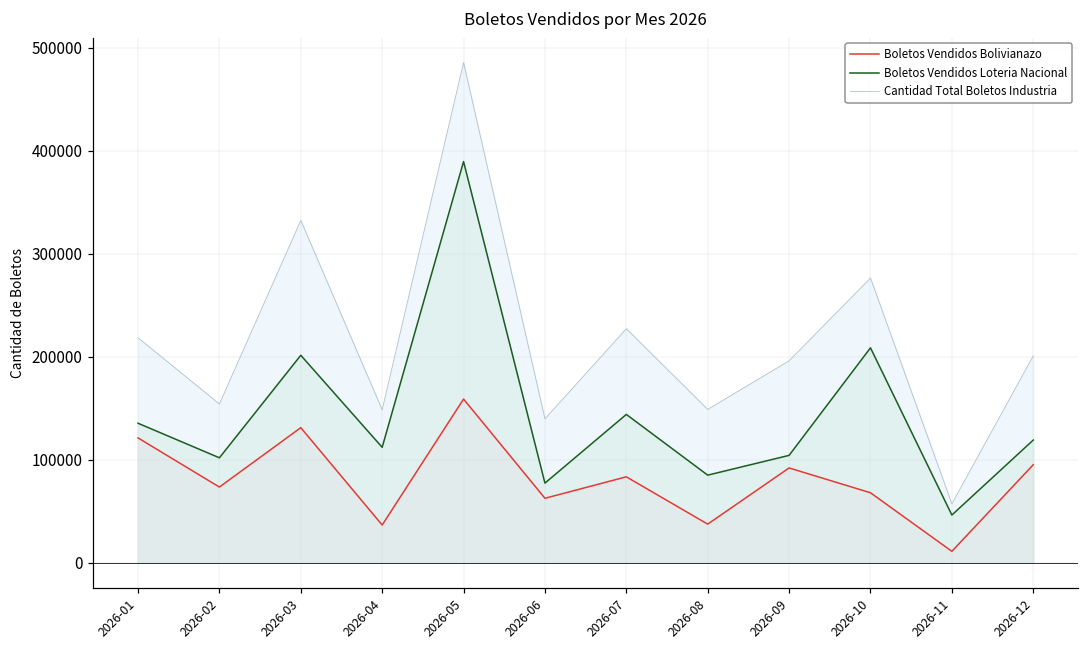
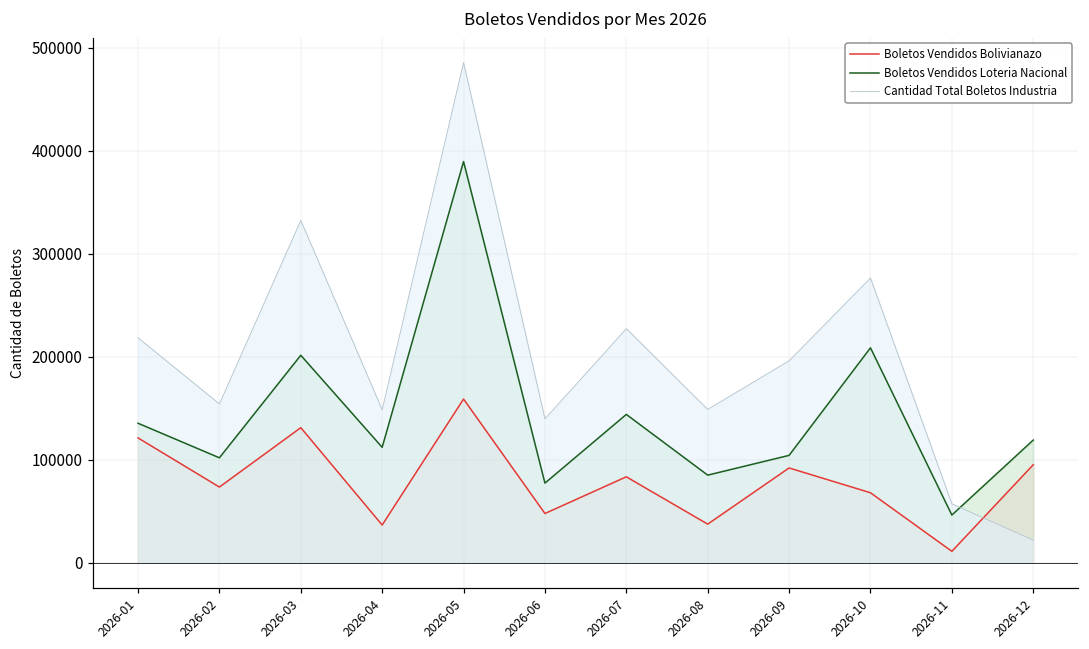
  {
    "Boletos Vendidos Bolivianazo": {
      "2026-01": 120000,
      "2026-02": 70000,
      "2026-03": 130000,
      "2026-04": 40000,
      "2026-05": 160000,
-     "2026-06": 60000,
+     "2026-06": 50000,
      "2026-07": 80000,
      "2026-08": 40000,
      "2026-09": 90000,
      "2026-10": 70000,
      "2026-11": 10000,
      "2026-12": 100000
    },
    "Boletos Vendidos Loteria Nacional": {
      "2026-01": 140000,
      "2026-02": 100000,
      "2026-03": 200000,
      "2026-04": 110000,
      "2026-05": 390000,
      "2026-06": 80000,
      "2026-07": 140000,
      "2026-08": 80000,
      "2026-09": 100000,
      "2026-10": 210000,
      "2026-11": 50000,
      "2026-12": 120000
    },
    "Cantidad Total Boletos Industria": {
      "2026-01": 220000,
      "2026-02": 150000,
      "2026-03": 330000,
      "2026-04": 150000,
      "2026-05": 490000,
      "2026-06": 140000,
      "2026-07": 230000,
      "2026-08": 150000,
      "2026-09": 200000,
      "2026-10": 280000,
      "2026-11": 60000,
-     "2026-12": 200000
+     "2026-12": 20000
    }
  }
